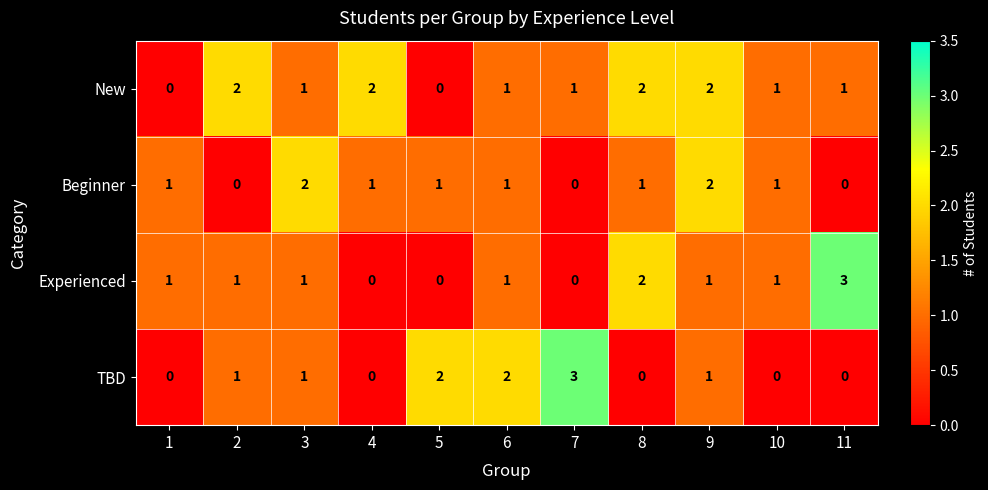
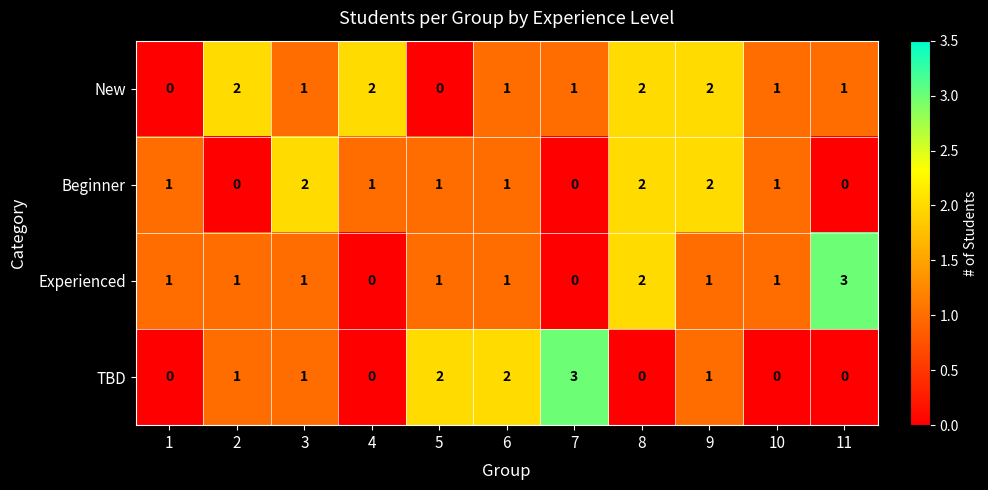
  {
    "New": {
      "1": 0,
      "2": 2,
      "3": 1,
      "4": 2,
      "5": 0,
      "6": 1,
      "7": 1,
      "8": 2,
      "9": 2,
      "10": 1,
      "11": 1
    },
    "Beginner": {
      "1": 1,
      "2": 0,
      "3": 2,
      "4": 1,
      "5": 1,
      "6": 1,
      "7": 0,
-     "8": 1,
+     "8": 2,
      "9": 2,
      "10": 1,
      "11": 0
    },
    "Experienced": {
      "1": 1,
      "2": 1,
      "3": 1,
      "4": 0,
-     "5": 0,
+     "5": 1,
      "6": 1,
      "7": 0,
      "8": 2,
      "9": 1,
      "10": 1,
      "11": 3
    },
    "TBD": {
      "1": 0,
      "2": 1,
      "3": 1,
      "4": 0,
      "5": 2,
      "6": 2,
      "7": 3,
      "8": 0,
      "9": 1,
      "10": 0,
      "11": 0
    }
  }
